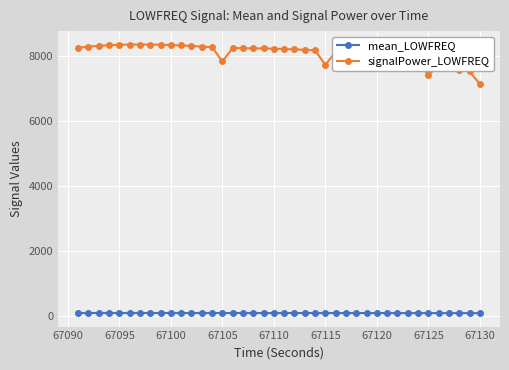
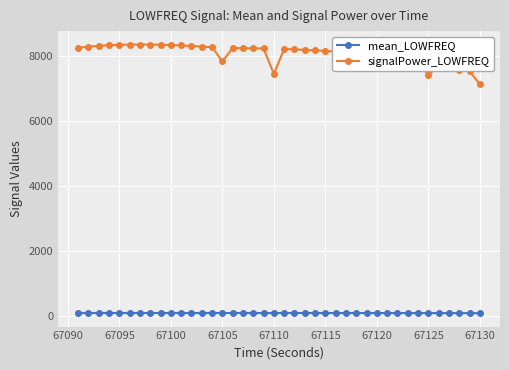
  {
    "mean_LOWFREQ": {
      "67095": 100,
      "67100": 100,
      "67105": 100,
      "67110": 100,
      "67115": 100,
      "67120": 100,
      "67125": 100,
      "67130": 100
    },
    "signalPower_LOWFREQ": {
      "67095": 8300,
      "67100": 8300,
      "67105": 7800,
-     "67110": 8200,
-     "67115": 7700,
+     "67110": 7400,
+     "67115": 8200,
      "67125": 7400,
      "67130": 7100
    }
  }
